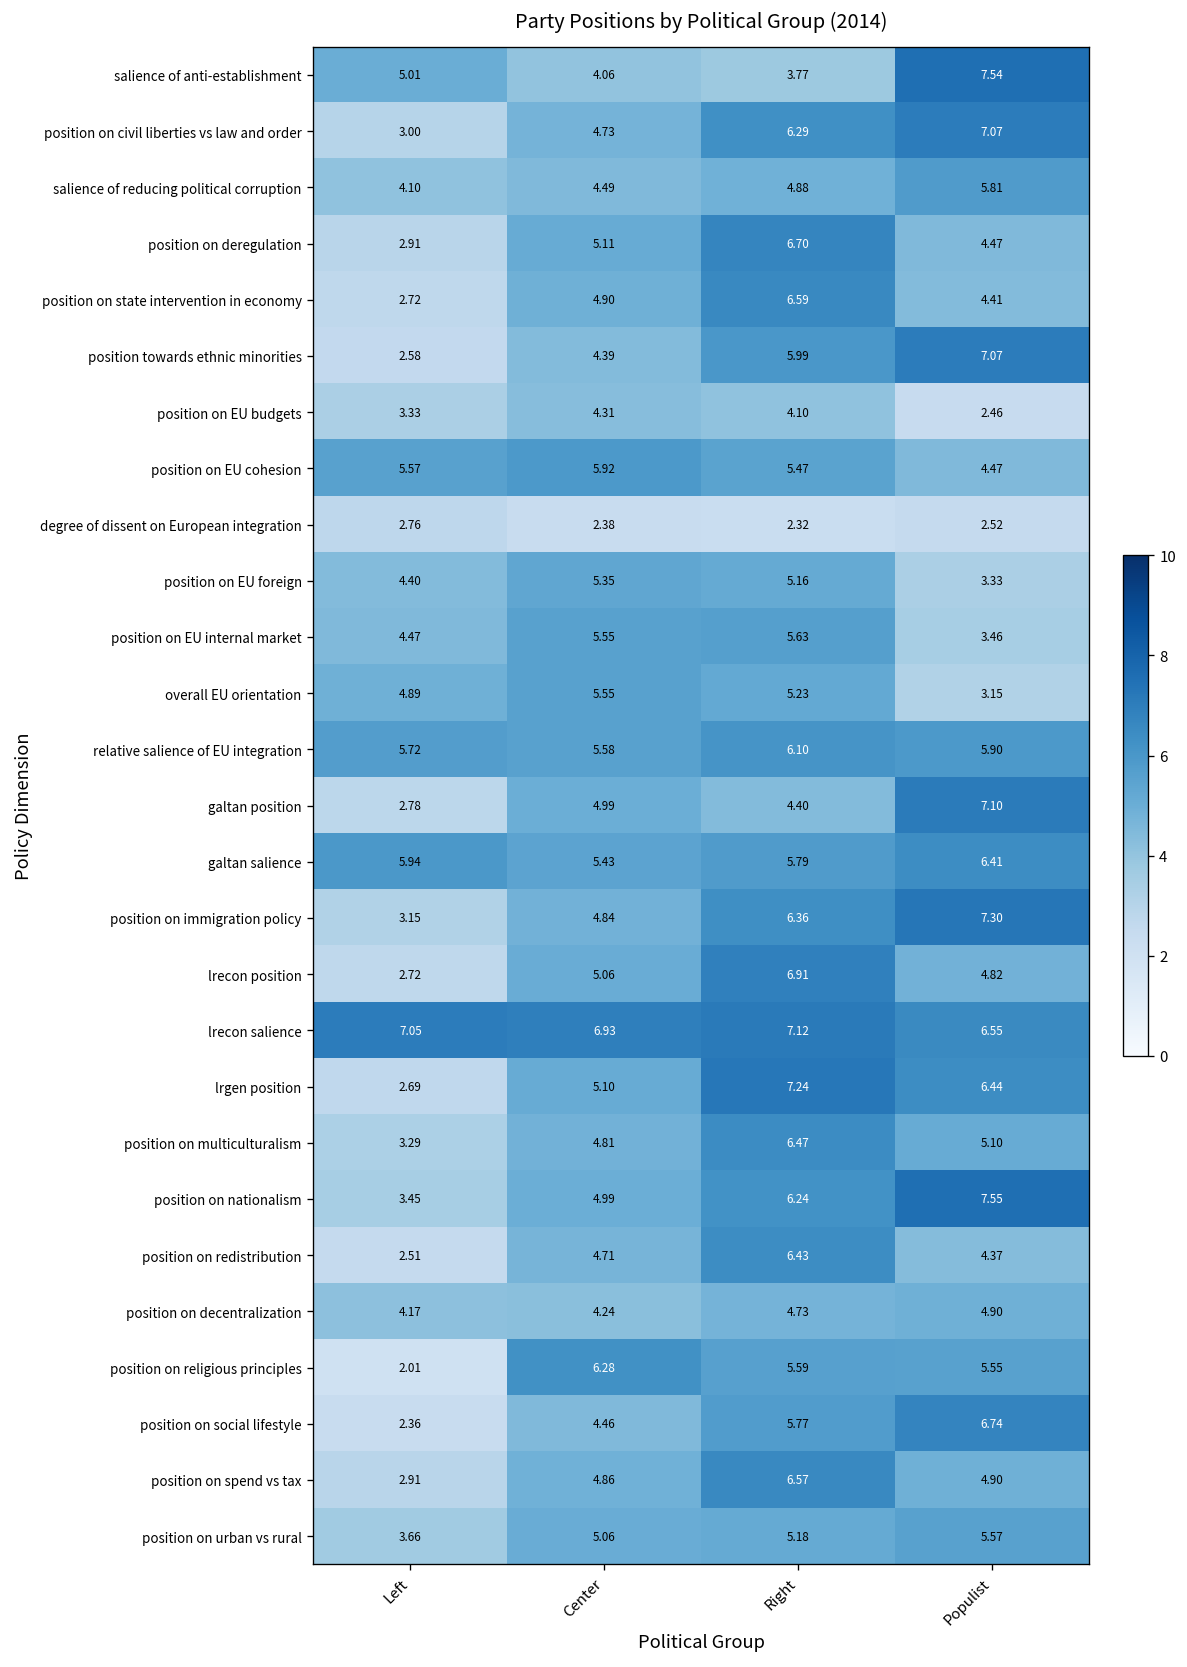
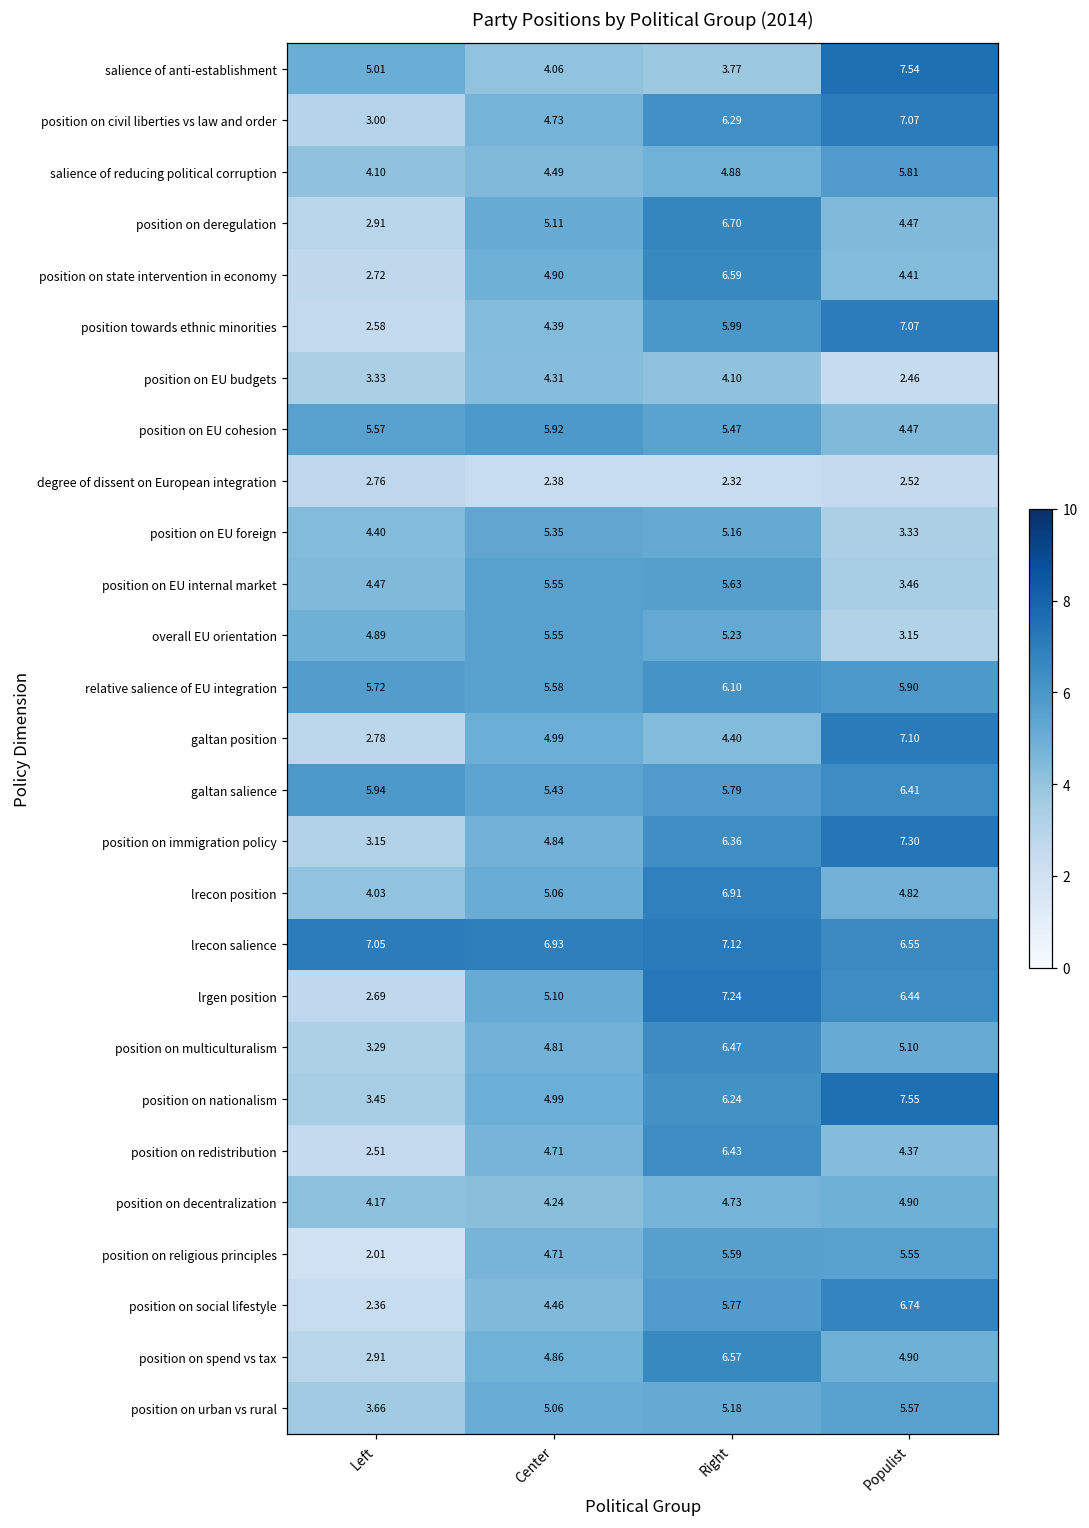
  {
    "salience of anti-establishment": {
      "Left": 5.01,
      "Center": 4.06,
      "Right": 3.77,
      "Populist": 7.54
    },
    "position on civil liberties vs law and order": {
      "Left": 3.00,
      "Center": 4.73,
      "Right": 6.29,
      "Populist": 7.07
    },
    "salience of reducing political corruption": {
      "Left": 4.10,
      "Center": 4.49,
      "Right": 4.88,
      "Populist": 5.81
    },
    "position on deregulation": {
      "Left": 2.91,
      "Center": 5.11,
      "Right": 6.70,
      "Populist": 4.47
    },
    "position on state intervention in economy": {
      "Left": 2.72,
      "Center": 4.90,
      "Right": 6.59,
      "Populist": 4.41
    },
    "position towards ethnic minorities": {
      "Left": 2.58,
      "Center": 4.39,
      "Right": 5.99,
      "Populist": 7.07
    },
    "position on EU budgets": {
      "Left": 3.33,
      "Center": 4.31,
      "Right": 4.10,
      "Populist": 2.46
    },
    "position on EU cohesion": {
      "Left": 5.57,
      "Center": 5.92,
      "Right": 5.47,
      "Populist": 4.47
    },
    "degree of dissent on European integration": {
      "Left": 2.76,
      "Center": 2.38,
      "Right": 2.32,
      "Populist": 2.52
    },
    "position on EU foreign": {
      "Left": 4.40,
      "Center": 5.35,
      "Right": 5.16,
      "Populist": 3.33
    },
    "position on EU internal market": {
      "Left": 4.47,
      "Center": 5.55,
      "Right": 5.63,
      "Populist": 3.46
    },
    "overall EU orientation": {
      "Left": 4.89,
      "Center": 5.55,
      "Right": 5.23,
      "Populist": 3.15
    },
    "relative salience of EU integration": {
      "Left": 5.72,
      "Center": 5.58,
      "Right": 6.10,
      "Populist": 5.90
    },
    "galtan position": {
      "Left": 2.78,
      "Center": 4.99,
      "Right": 4.40,
      "Populist": 7.10
    },
    "galtan salience": {
      "Left": 5.94,
      "Center": 5.43,
      "Right": 5.79,
      "Populist": 6.41
    },
    "position on immigration policy": {
      "Left": 3.15,
      "Center": 4.84,
      "Right": 6.36,
      "Populist": 7.30
    },
    "lrecon position": {
-     "Left": 2.72,
+     "Left": 4.03,
      "Center": 5.06,
      "Right": 6.91,
      "Populist": 4.82
    },
    "lrecon salience": {
      "Left": 7.05,
      "Center": 6.93,
      "Right": 7.12,
      "Populist": 6.55
    },
    "lrgen position": {
      "Left": 2.69,
      "Center": 5.10,
      "Right": 7.24,
      "Populist": 6.44
    },
    "position on multiculturalism": {
      "Left": 3.29,
      "Center": 4.81,
      "Right": 6.47,
      "Populist": 5.10
    },
    "position on nationalism": {
      "Left": 3.45,
      "Center": 4.99,
      "Right": 6.24,
      "Populist": 7.55
    },
    "position on redistribution": {
      "Left": 2.51,
      "Center": 4.71,
      "Right": 6.43,
      "Populist": 4.37
    },
    "position on decentralization": {
      "Left": 4.17,
      "Center": 4.24,
      "Right": 4.73,
      "Populist": 4.90
    },
    "position on religious principles": {
      "Left": 2.01,
-     "Center": 6.28,
+     "Center": 4.71,
      "Right": 5.59,
      "Populist": 5.55
    },
    "position on social lifestyle": {
      "Left": 2.36,
      "Center": 4.46,
      "Right": 5.77,
      "Populist": 6.74
    },
    "position on spend vs tax": {
      "Left": 2.91,
      "Center": 4.86,
      "Right": 6.57,
      "Populist": 4.90
    },
    "position on urban vs rural": {
      "Left": 3.66,
      "Center": 5.06,
      "Right": 5.18,
      "Populist": 5.57
    }
  }
